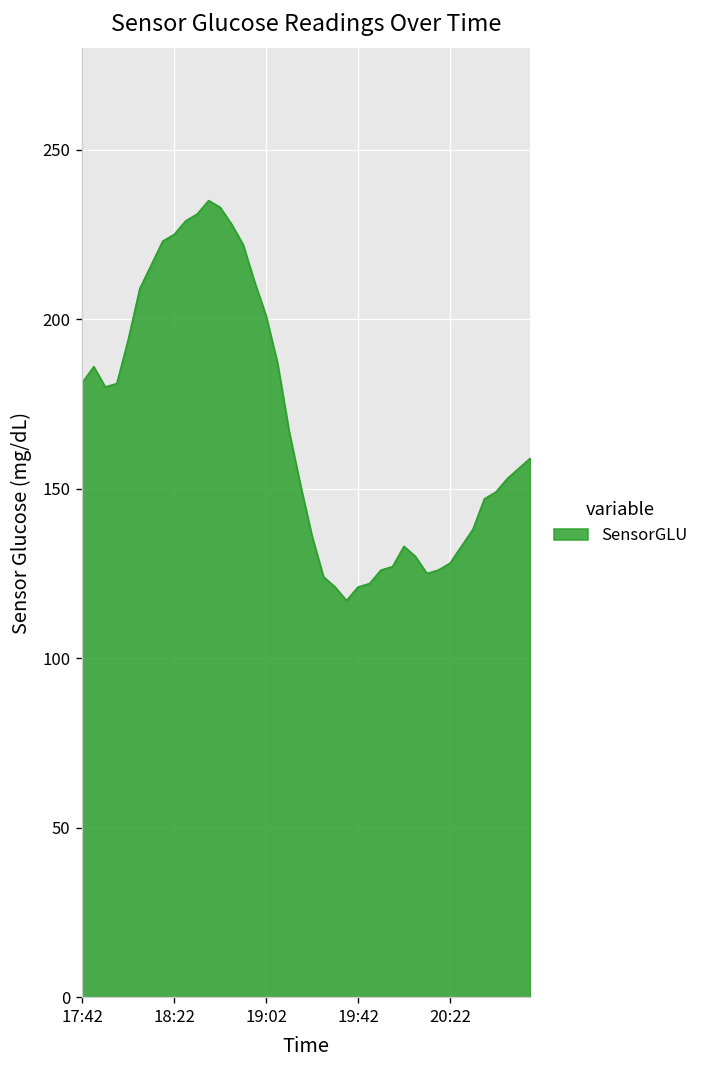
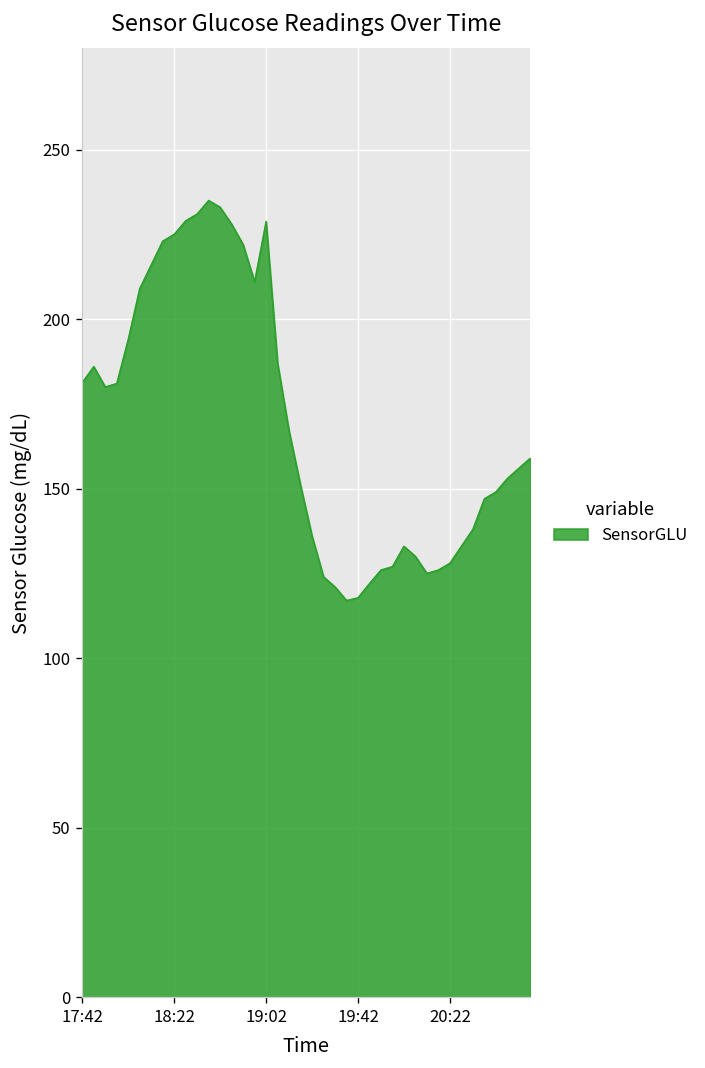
  {
    "17:42": 181,
    "18:22": 225,
-   "19:02": 201,
-   "19:42": 121,
+   "19:02": 229,
+   "19:42": 118,
    "20:22": 128
  }
